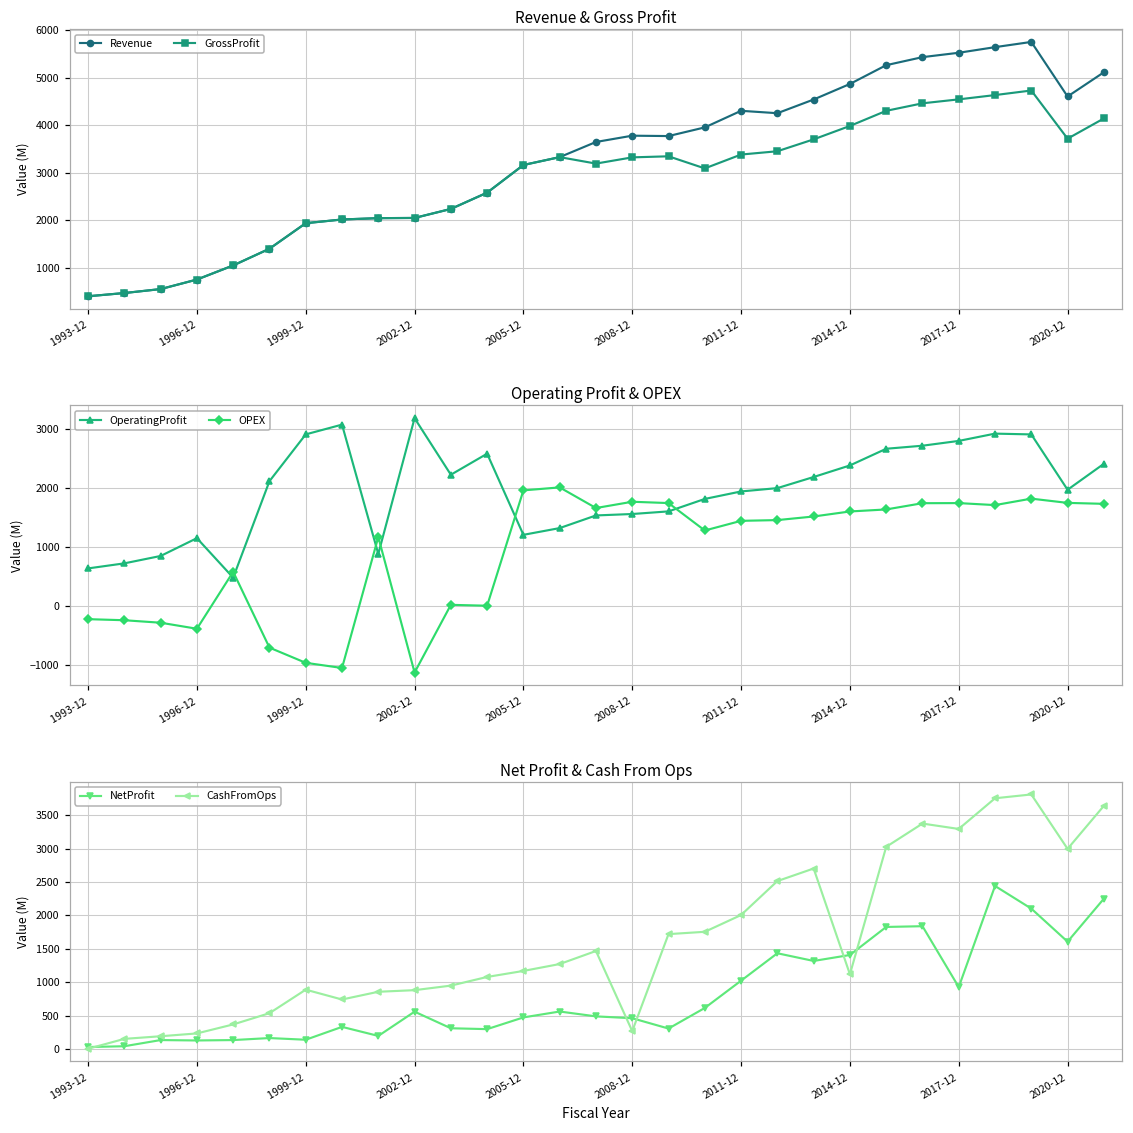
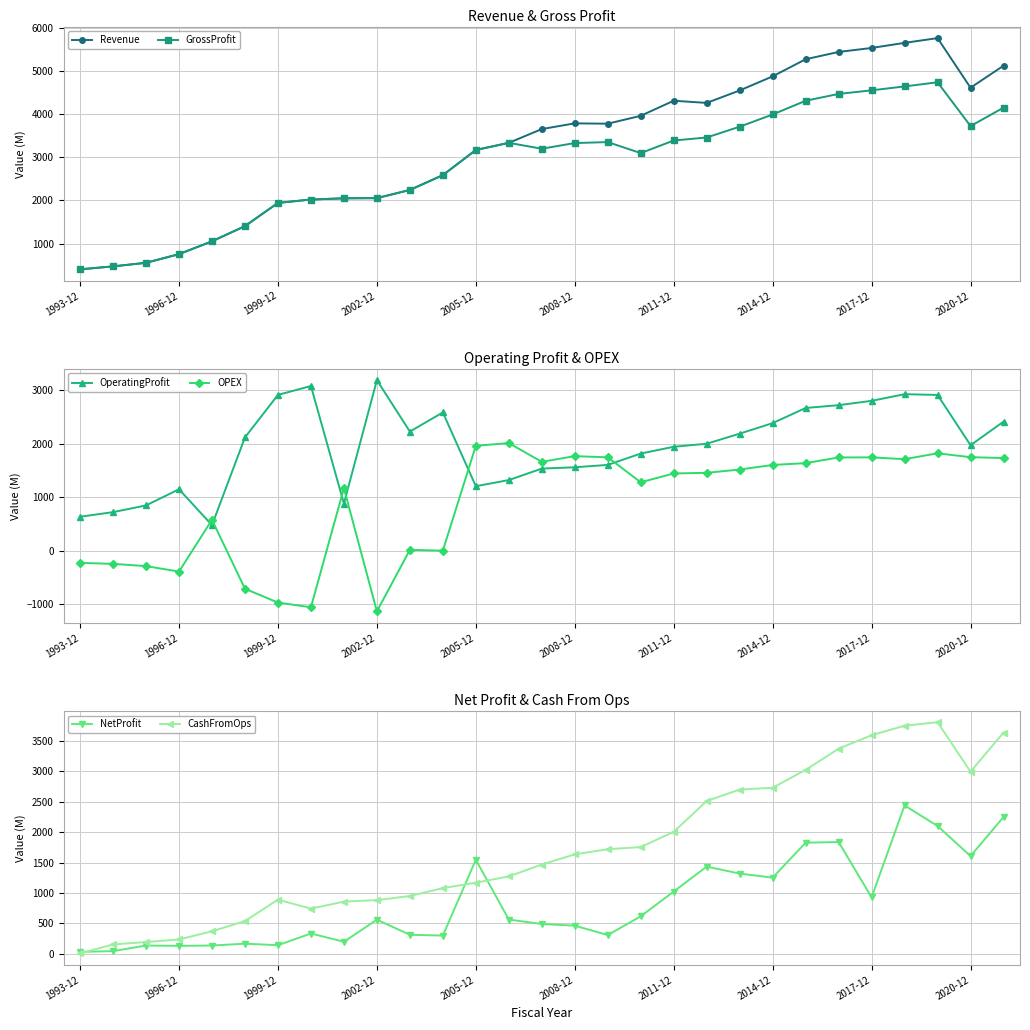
  {
    "Net Profit & Cash From Ops": {
      "NetProfit": {
        "1996-12": 100,
        "1999-12": 100,
        "2002-12": 600,
-       "2005-12": 500,
+       "2005-12": 1500,
        "2008-12": 500,
        "2011-12": 1000,
-       "2014-12": 1400,
+       "2014-12": 1300,
        "2017-12": 900,
        "2020-12": 1600
      },
      "CashFromOps": {
        "1996-12": 200,
        "1999-12": 900,
        "2002-12": 900,
        "2005-12": 1200,
-       "2008-12": 300,
+       "2008-12": 1600,
        "2011-12": 2000,
-       "2014-12": 1100,
-       "2017-12": 3300,
+       "2014-12": 2700,
+       "2017-12": 3600,
        "2020-12": 3000
      }
    }
  }
